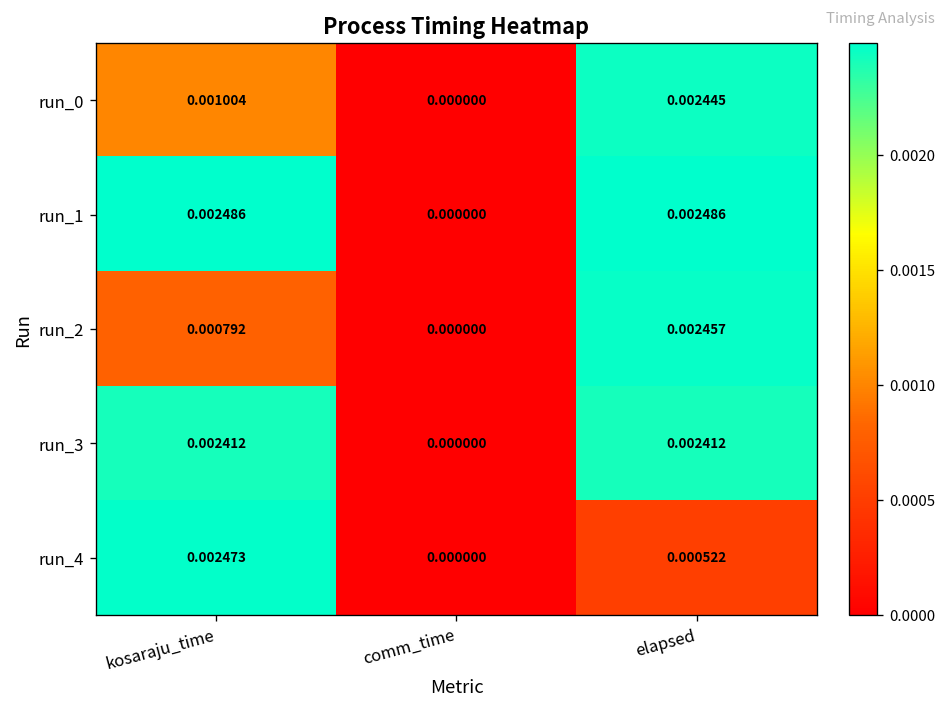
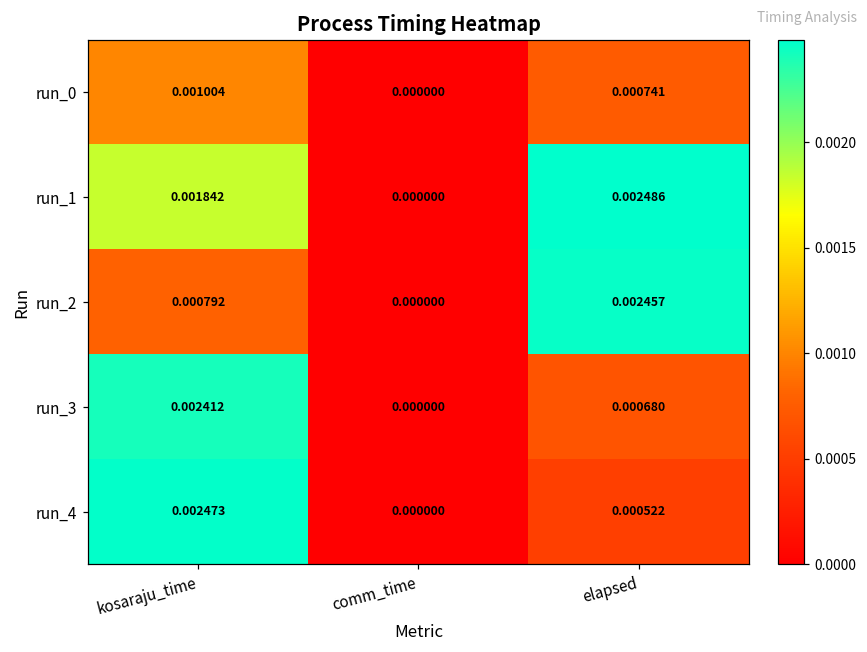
  {
    "run_0": {
      "kosaraju_time": 0.001004,
      "comm_time": 0.000000,
-     "elapsed": 0.002445
+     "elapsed": 0.000741
    },
    "run_1": {
-     "kosaraju_time": 0.002486,
+     "kosaraju_time": 0.001842,
      "comm_time": 0.000000,
      "elapsed": 0.002486
    },
    "run_2": {
      "kosaraju_time": 0.000792,
      "comm_time": 0.000000,
      "elapsed": 0.002457
    },
    "run_3": {
      "kosaraju_time": 0.002412,
      "comm_time": 0.000000,
-     "elapsed": 0.002412
+     "elapsed": 0.000680
    },
    "run_4": {
      "kosaraju_time": 0.002473,
      "comm_time": 0.000000,
      "elapsed": 0.000522
    }
  }
